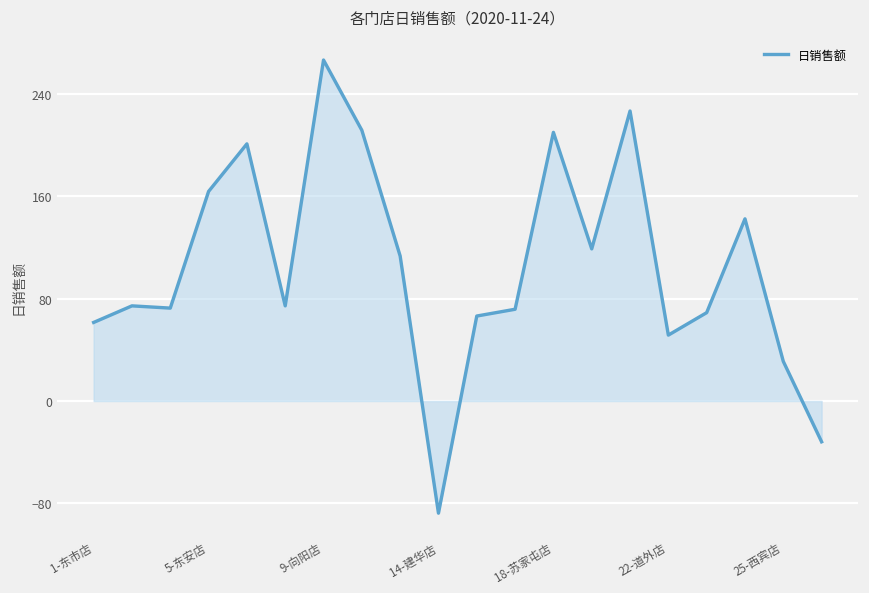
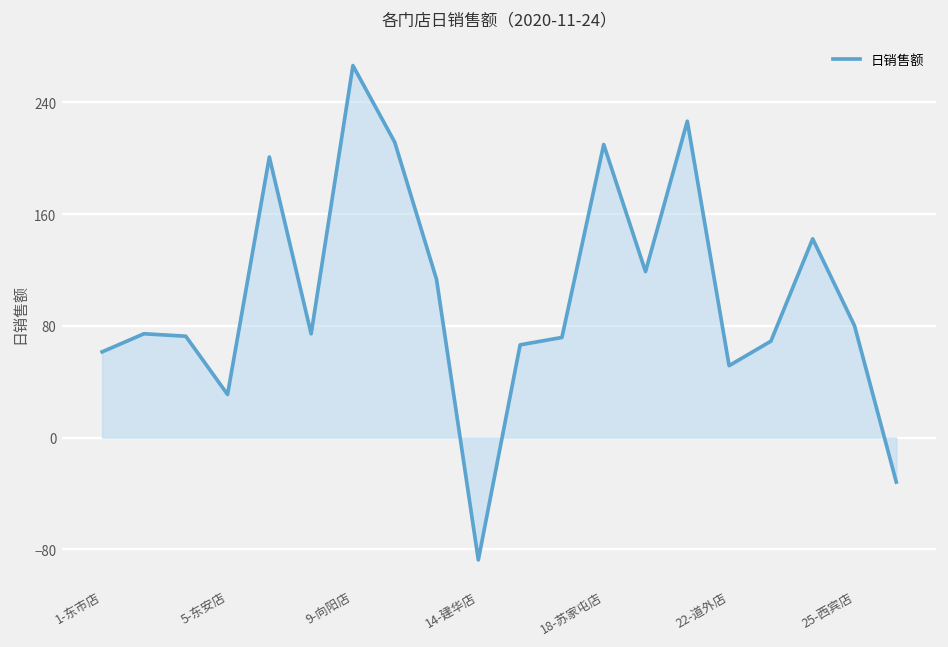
  {
    "日销售额": {
-     "5-东安店": 164,
+     "5-东安店": 31,
      "14-建华店": -88,
-     "25-西宾店": 31
+     "25-西宾店": 80
    }
  }
